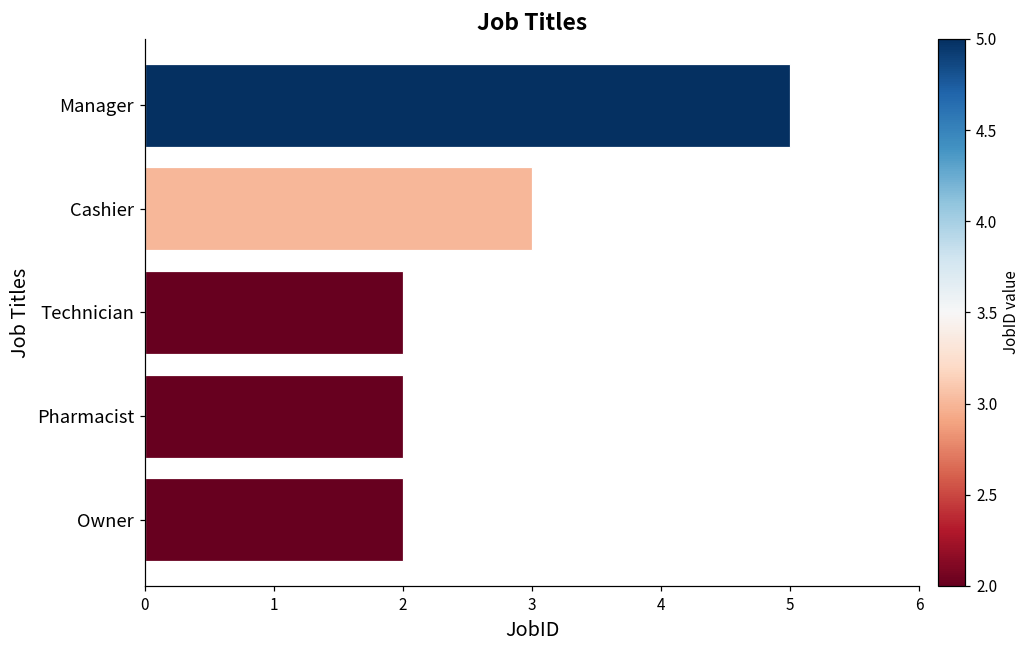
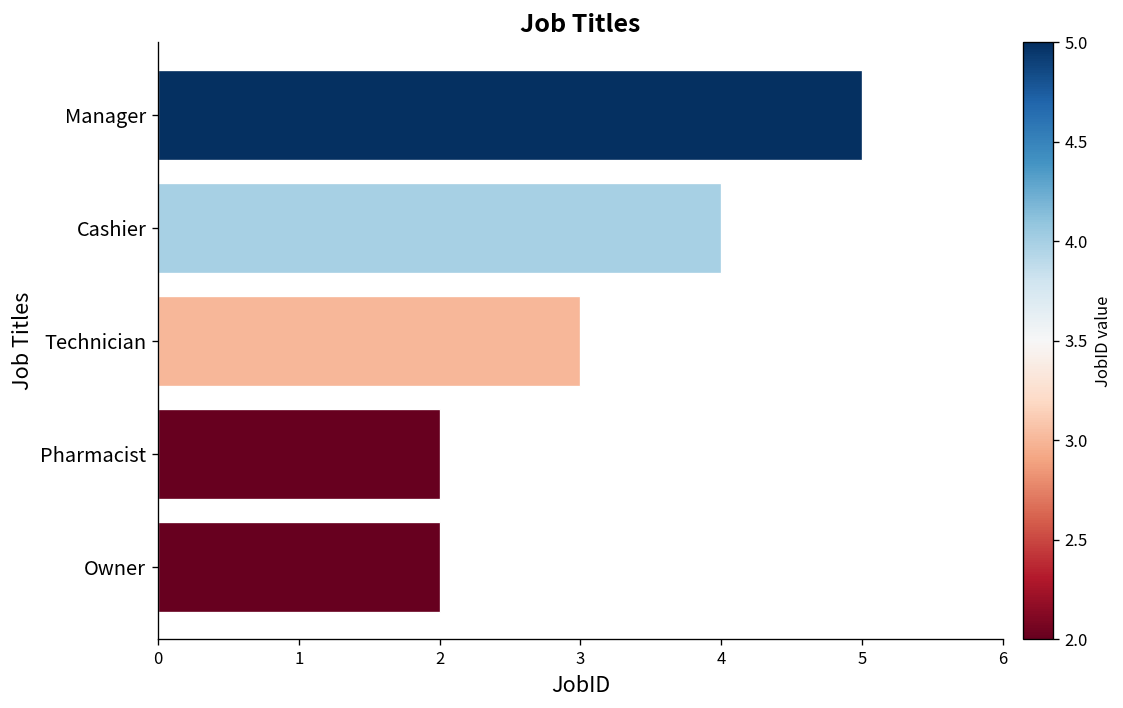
  {
    "Manager": 5,
-   "Cashier": 3,
-   "Technician": 2,
+   "Cashier": 4,
+   "Technician": 3,
    "Pharmacist": 2,
    "Owner": 2
  }
